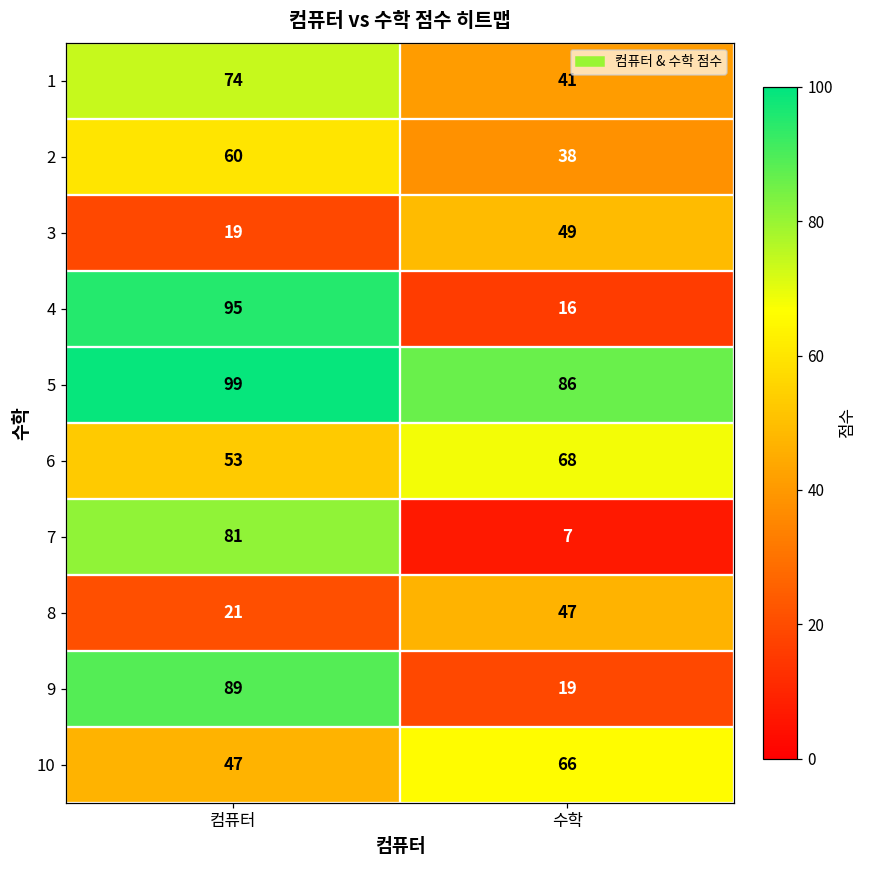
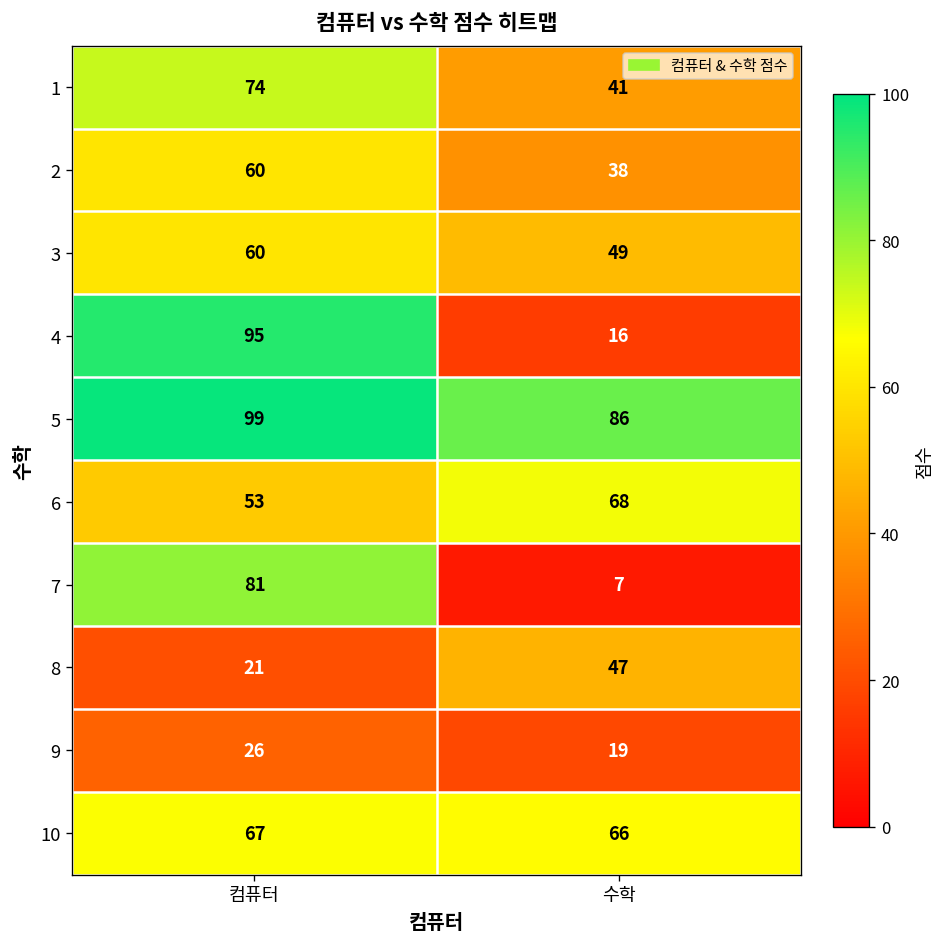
  {
    "1": {
      "컴퓨터": 74
    },
    "2": {
      "컴퓨터": 60,
      "수학": 38
    },
    "3": {
-     "컴퓨터": 19,
+     "컴퓨터": 60,
      "수학": 49
    },
    "4": {
      "컴퓨터": 95,
      "수학": 16
    },
    "5": {
      "컴퓨터": 99,
      "수학": 86
    },
    "6": {
      "컴퓨터": 53,
      "수학": 68
    },
    "7": {
      "컴퓨터": 81,
      "수학": 7
    },
    "8": {
      "컴퓨터": 21,
      "수학": 47
    },
    "9": {
-     "컴퓨터": 89,
+     "컴퓨터": 26,
      "수학": 19
    },
    "10": {
-     "컴퓨터": 47,
+     "컴퓨터": 67,
      "수학": 66
    }
  }
